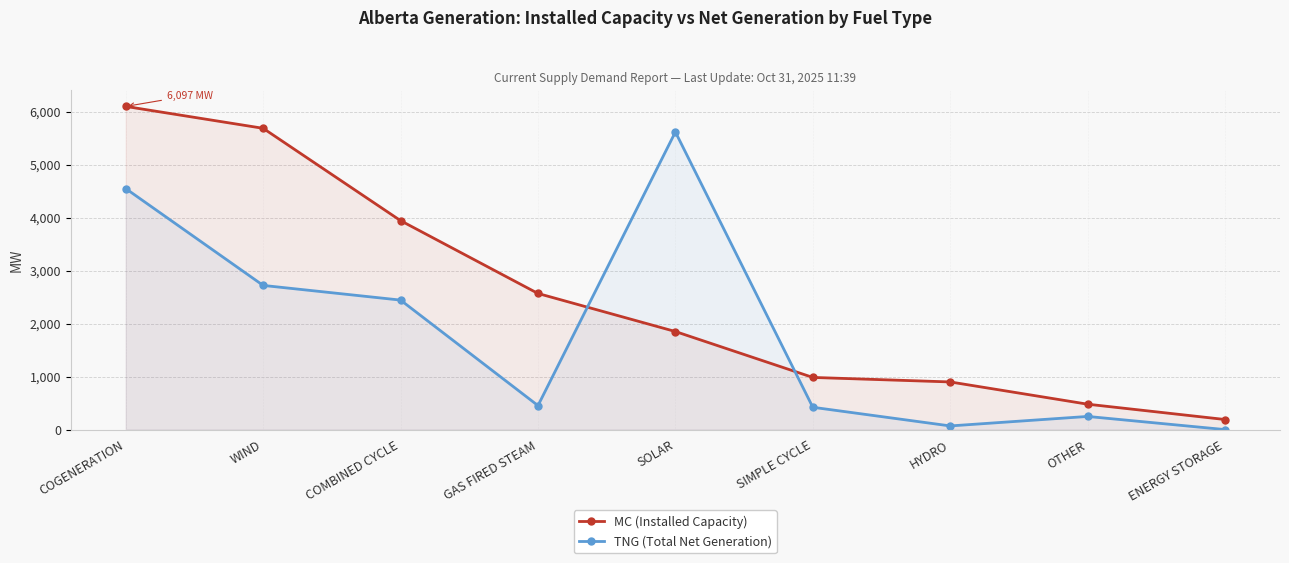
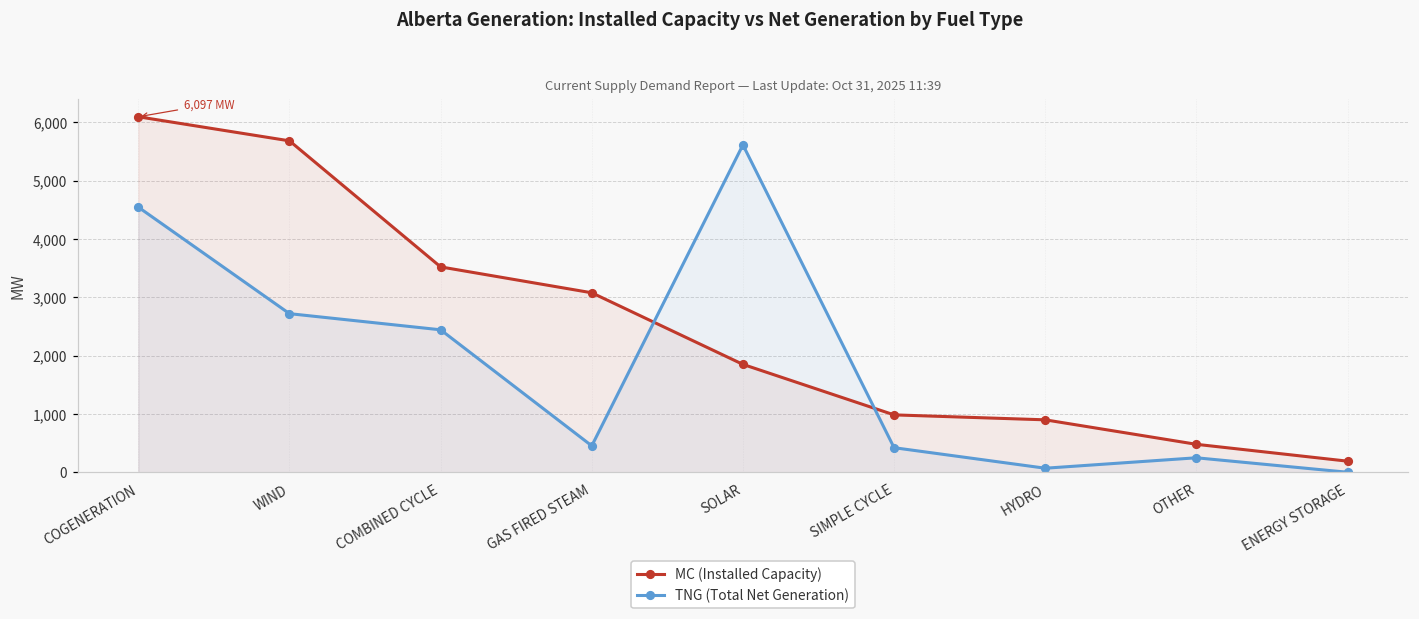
  {
    "MC (Installed Capacity)": {
      "WIND": "5,700",
-     "COMBINED CYCLE": "3,900",
-     "GAS FIRED STEAM": "2,600",
+     "COMBINED CYCLE": "3,500",
+     "GAS FIRED STEAM": "3,100",
      "SOLAR": "1,900",
      "SIMPLE CYCLE": "1,000",
      "HYDRO": "900",
      "OTHER": "500",
      "ENERGY STORAGE": "200"
    },
    "TNG (Total Net Generation)": {
      "COGENERATION": "4,500",
      "WIND": "2,700",
      "COMBINED CYCLE": "2,400",
      "GAS FIRED STEAM": "500",
      "SOLAR": "5,600",
      "SIMPLE CYCLE": "400",
      "HYDRO": "100",
      "OTHER": "200",
      "ENERGY STORAGE": "0"
    }
  }
